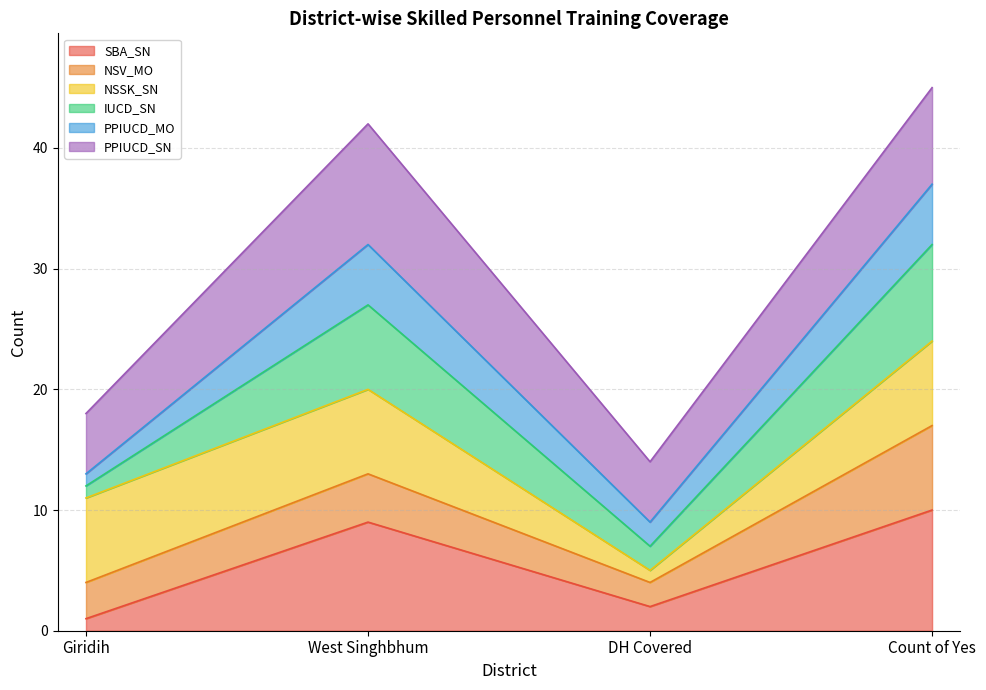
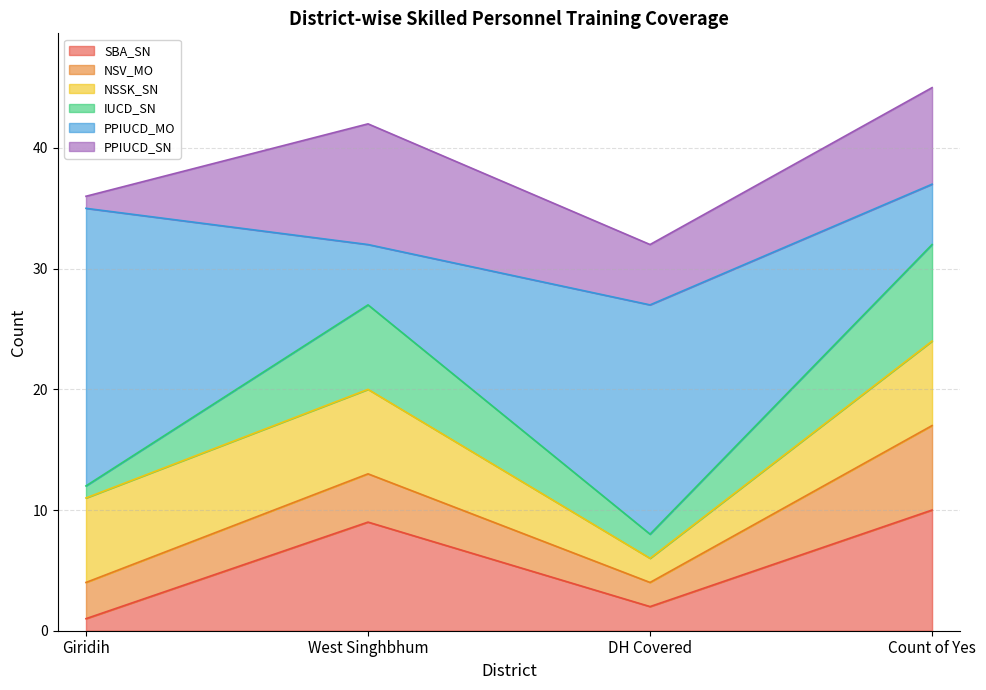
  {
    "NSSK_SN": {
      "Giridih": 7,
      "West Singhbhum": 7,
-     "DH Covered": 1,
+     "DH Covered": 2,
      "Count of Yes": 7
    },
    "IUCD_SN": {
      "Giridih": 1,
      "West Singhbhum": 7,
      "DH Covered": 2,
      "Count of Yes": 8
    },
    "PPIUCD_MO": {
-     "Giridih": 1,
+     "Giridih": 23,
      "West Singhbhum": 5,
-     "DH Covered": 2,
+     "DH Covered": 19,
      "Count of Yes": 5
    },
    "PPIUCD_SN": {
-     "Giridih": 5,
+     "Giridih": 1,
      "West Singhbhum": 10,
      "DH Covered": 5,
      "Count of Yes": 8
    }
  }
